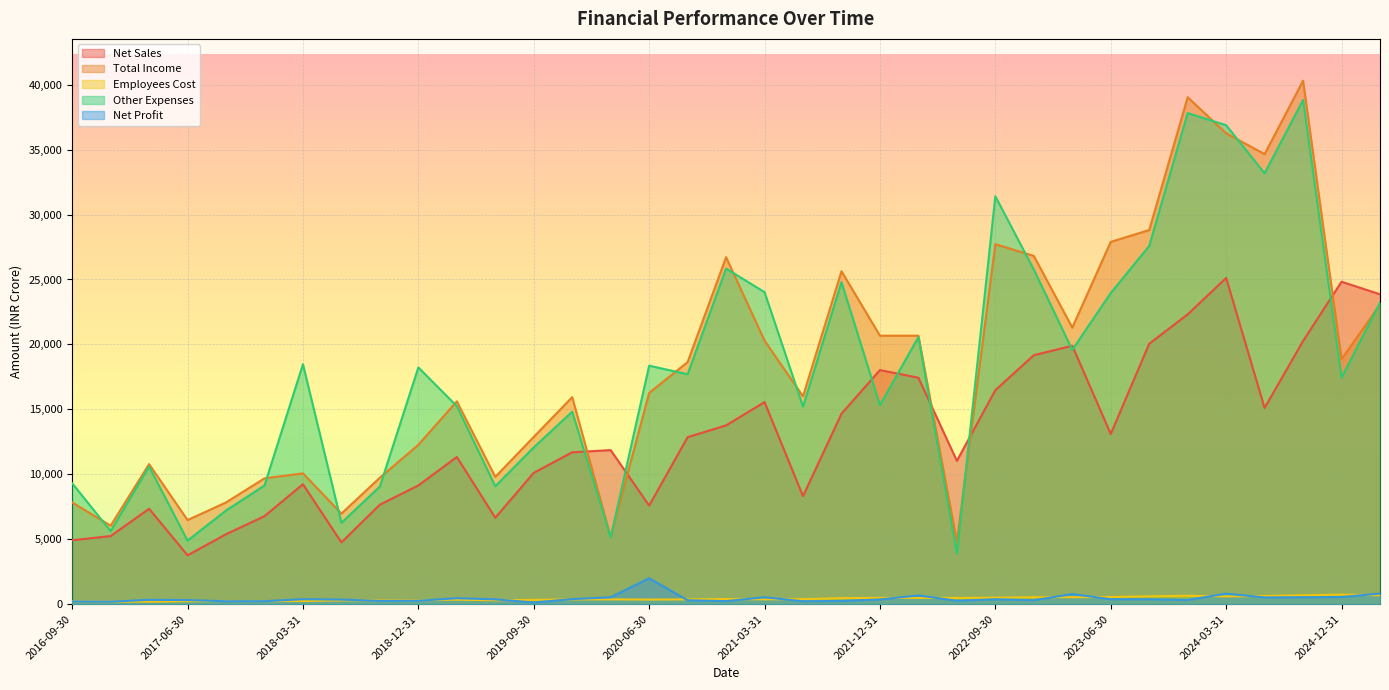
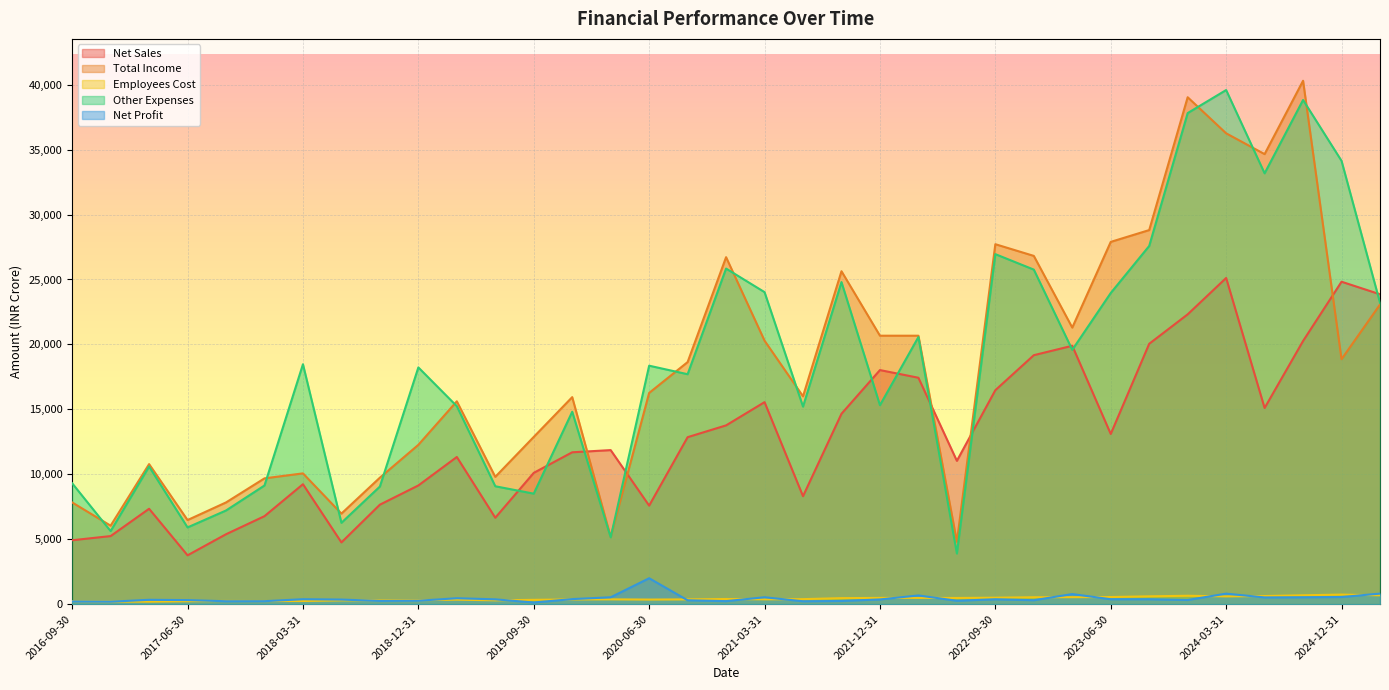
  {
    "Other Expenses": {
      "2016-09-30": "9,300",
-     "2017-06-30": "4,900",
+     "2017-06-30": "5,900",
      "2018-03-31": "18,500",
      "2018-12-31": "18,200",
-     "2019-09-30": "12,100",
+     "2019-09-30": "8,500",
      "2020-06-30": "18,400",
      "2021-03-31": "24,000",
      "2021-12-31": "15,300",
-     "2022-09-30": "31,400",
+     "2022-09-30": "27,000",
      "2023-06-30": "24,000",
-     "2024-03-31": "36,900",
-     "2024-12-31": "17,400"
+     "2024-03-31": "39,600",
+     "2024-12-31": "34,100"
    },
    "Net Profit": {
      "2019-09-30": "100",
      "2020-06-30": "2,000",
      "2024-03-31": "800"
    }
  }
